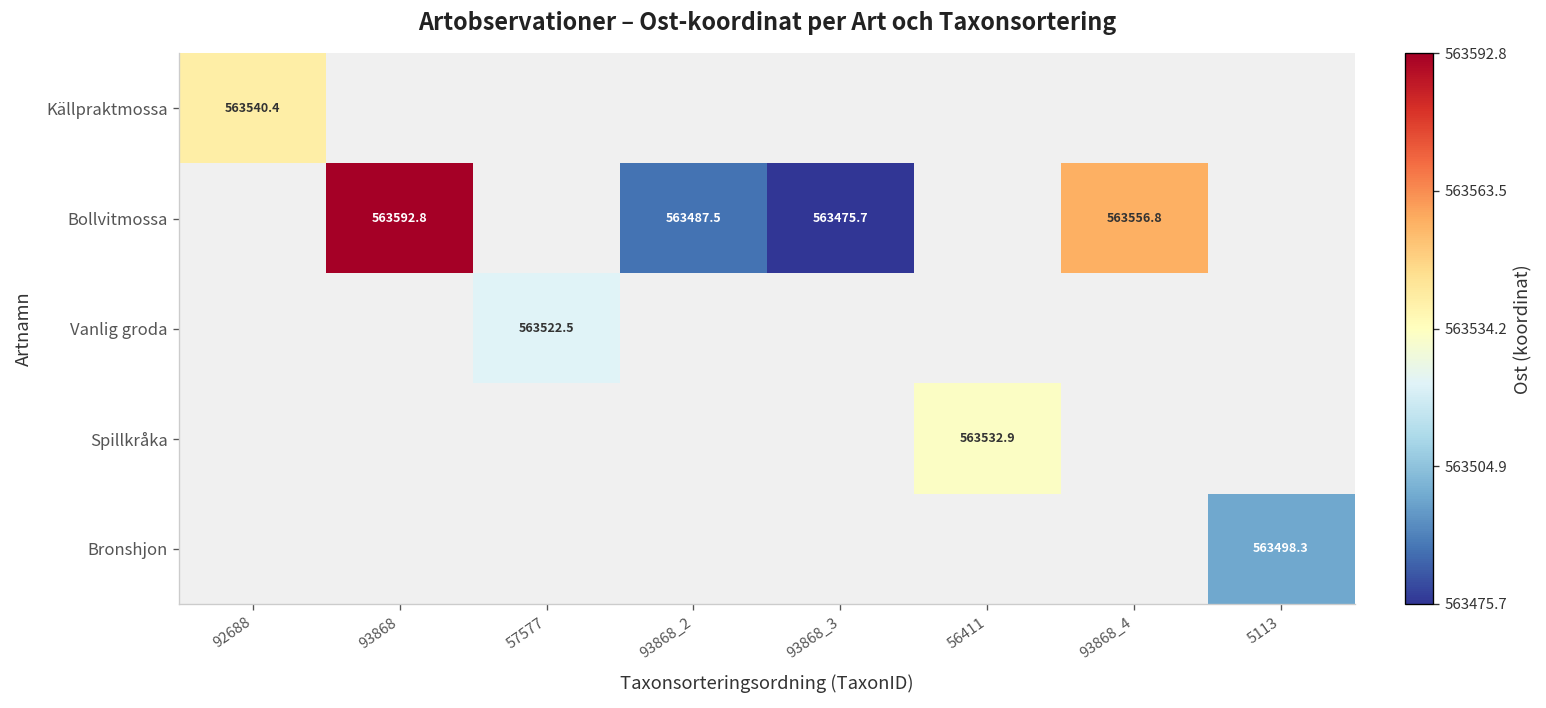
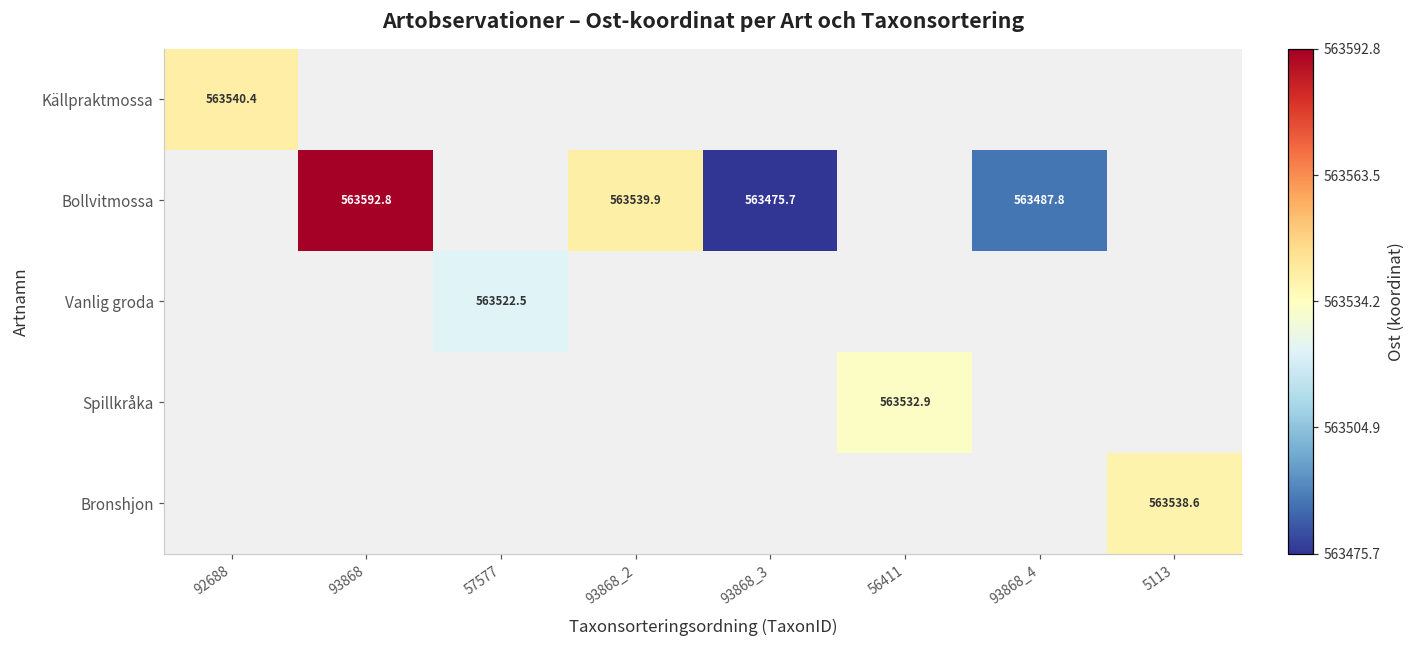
  {
    "Källpraktmossa": {
      "92688": 563540.4
    },
    "Bollvitmossa": {
      "93868": 563592.8,
-     "93868_2": 563487.5,
+     "93868_2": 563539.9,
      "93868_3": 563475.7,
-     "93868_4": 563556.8
+     "93868_4": 563487.8
    },
    "Vanlig groda": {
      "57577": 563522.5
    },
    "Spillkråka": {
      "56411": 563532.9
    },
    "Bronshjon": {
-     "5113": 563498.3
+     "5113": 563538.6
    }
  }
